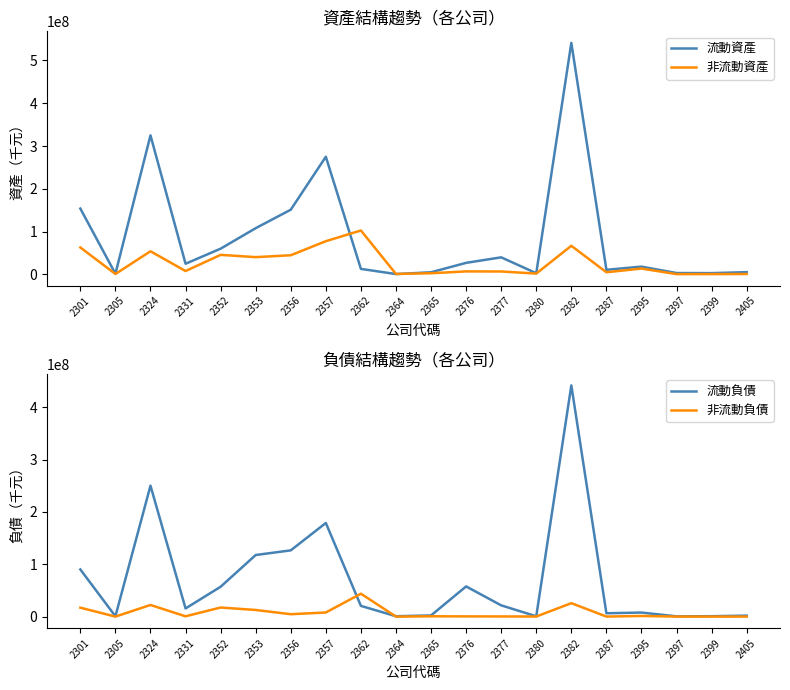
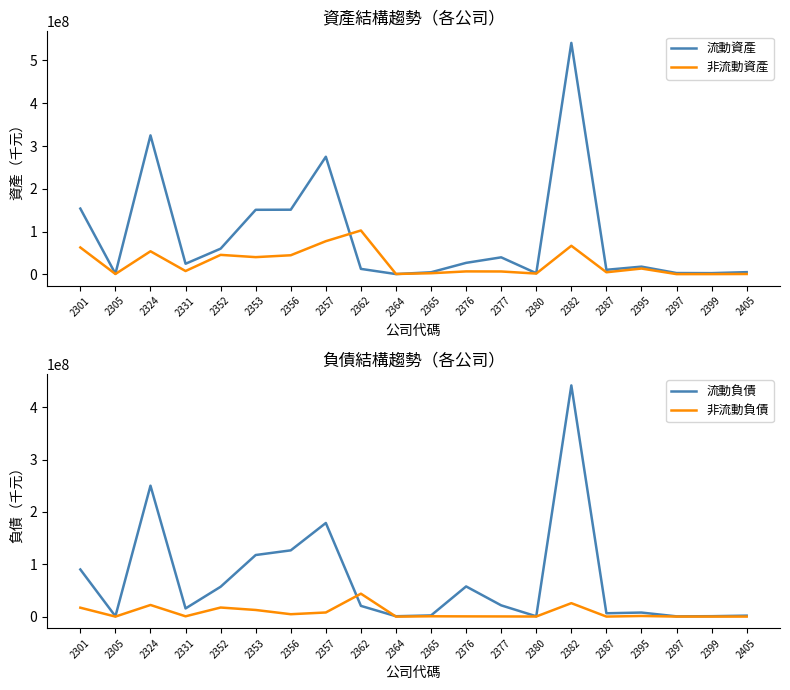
  {
    "資產結構趨勢（各公司）": {
      "流動資產": {
        "2301": 150000000,
        "2324": 320000000,
        "2331": 20000000,
        "2352": 60000000,
-       "2353": 110000000,
+       "2353": 150000000,
        "2356": 150000000,
        "2357": 270000000,
        "2362": 10000000,
        "2376": 30000000,
        "2377": 40000000,
        "2382": 540000000
      },
      "非流動資產": {
        "2301": 60000000,
        "2324": 50000000,
        "2331": 10000000,
        "2352": 50000000,
        "2353": 40000000,
        "2356": 40000000,
        "2357": 80000000,
        "2362": 100000000,
        "2376": 10000000,
        "2377": 10000000,
        "2382": 70000000
      }
    },
    "負債結構趨勢（各公司）": {
      "流動負債": {
        "2301": 90000000,
        "2324": 250000000,
        "2331": 20000000,
        "2352": 60000000,
        "2353": 120000000,
        "2356": 130000000,
        "2357": 180000000,
        "2362": 20000000,
        "2376": 60000000,
        "2377": 20000000,
        "2382": 440000000,
        "2387": 10000000,
        "2395": 10000000
      },
      "非流動負債": {
        "2301": 20000000,
        "2324": 20000000,
        "2331": 0,
        "2352": 20000000,
        "2353": 10000000,
        "2356": 0,
        "2357": 10000000,
        "2362": 40000000,
        "2376": 0,
        "2377": 0,
        "2382": 30000000,
        "2387": 0,
        "2395": 0
      }
    }
  }
